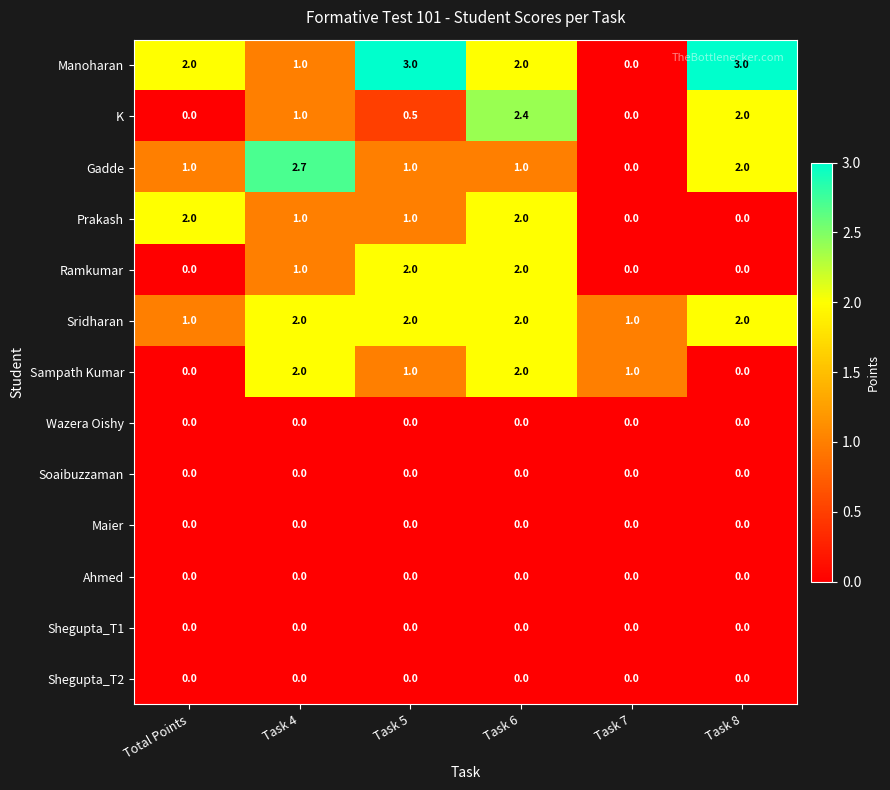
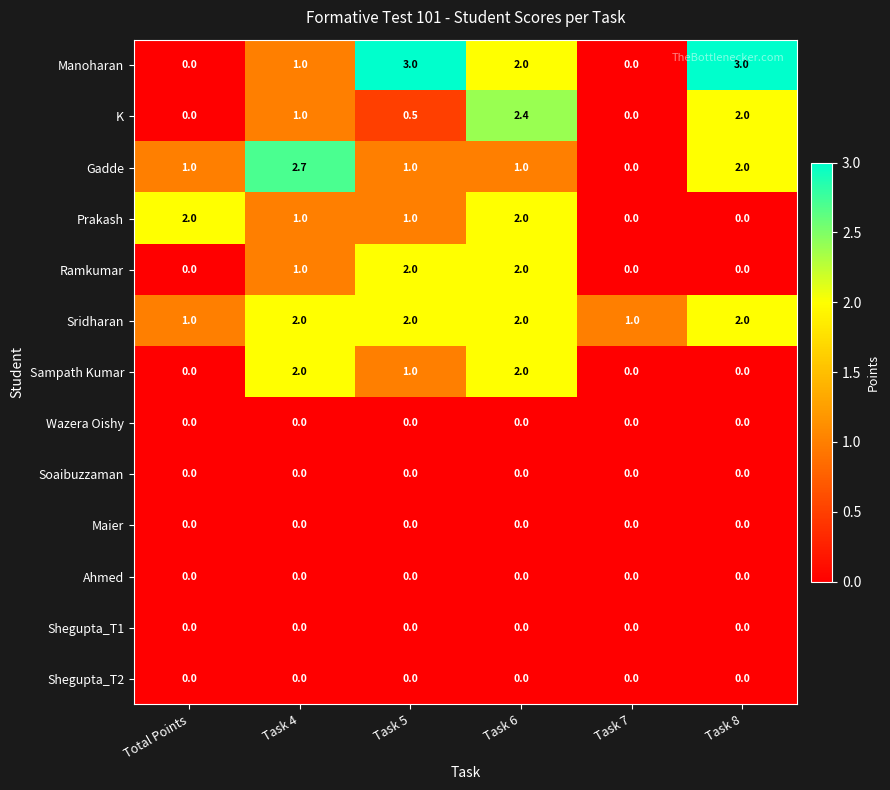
  {
    "Manoharan": {
-     "Total Points": 2.0,
+     "Total Points": 0.0,
      "Task 4": 1.0,
      "Task 5": 3.0,
      "Task 6": 2.0,
      "Task 7": 0.0
    },
    "K": {
      "Total Points": 0.0,
      "Task 4": 1.0,
      "Task 5": 0.5,
      "Task 6": 2.4,
      "Task 7": 0.0,
      "Task 8": 2.0
    },
    "Gadde": {
      "Total Points": 1.0,
      "Task 4": 2.7,
      "Task 5": 1.0,
      "Task 6": 1.0,
      "Task 7": 0.0,
      "Task 8": 2.0
    },
    "Prakash": {
      "Total Points": 2.0,
      "Task 4": 1.0,
      "Task 5": 1.0,
      "Task 6": 2.0,
      "Task 7": 0.0,
      "Task 8": 0.0
    },
    "Ramkumar": {
      "Total Points": 0.0,
      "Task 4": 1.0,
      "Task 5": 2.0,
      "Task 6": 2.0,
      "Task 7": 0.0,
      "Task 8": 0.0
    },
    "Sridharan": {
      "Total Points": 1.0,
      "Task 4": 2.0,
      "Task 5": 2.0,
      "Task 6": 2.0,
      "Task 7": 1.0,
      "Task 8": 2.0
    },
    "Sampath Kumar": {
      "Total Points": 0.0,
      "Task 4": 2.0,
      "Task 5": 1.0,
      "Task 6": 2.0,
-     "Task 7": 1.0,
+     "Task 7": 0.0,
      "Task 8": 0.0
    },
    "Wazera Oishy": {
      "Total Points": 0.0,
      "Task 4": 0.0,
      "Task 5": 0.0,
      "Task 6": 0.0,
      "Task 7": 0.0,
      "Task 8": 0.0
    },
    "Soaibuzzaman": {
      "Total Points": 0.0,
      "Task 4": 0.0,
      "Task 5": 0.0,
      "Task 6": 0.0,
      "Task 7": 0.0,
      "Task 8": 0.0
    },
    "Maier": {
      "Total Points": 0.0,
      "Task 4": 0.0,
      "Task 5": 0.0,
      "Task 6": 0.0,
      "Task 7": 0.0,
      "Task 8": 0.0
    },
    "Ahmed": {
      "Total Points": 0.0,
      "Task 4": 0.0,
      "Task 5": 0.0,
      "Task 6": 0.0,
      "Task 7": 0.0,
      "Task 8": 0.0
    },
    "Shegupta_T1": {
      "Total Points": 0.0,
      "Task 4": 0.0,
      "Task 5": 0.0,
      "Task 6": 0.0,
      "Task 7": 0.0,
      "Task 8": 0.0
    },
    "Shegupta_T2": {
      "Total Points": 0.0,
      "Task 4": 0.0,
      "Task 5": 0.0,
      "Task 6": 0.0,
      "Task 7": 0.0,
      "Task 8": 0.0
    }
  }
